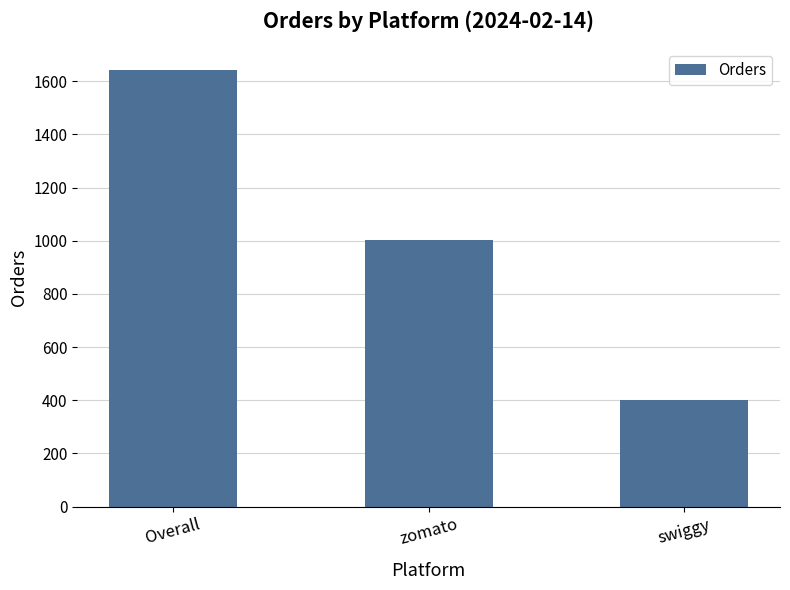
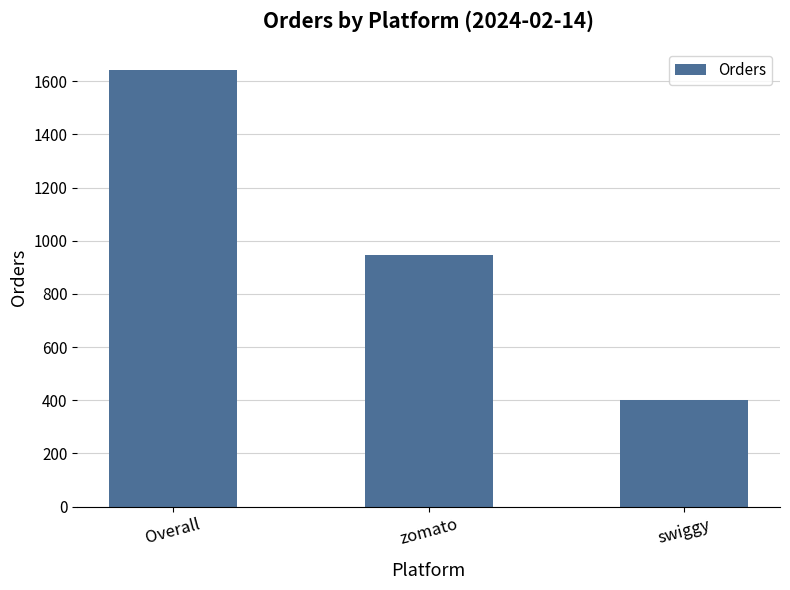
  {
    "Overall": 1640,
-   "zomato": 1000,
+   "zomato": 950,
    "swiggy": 400
  }
